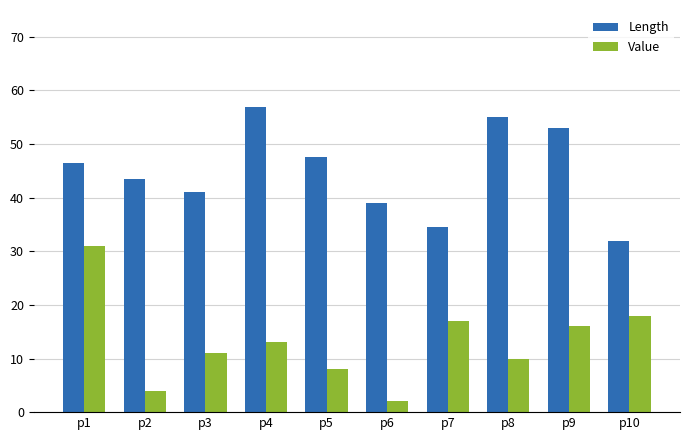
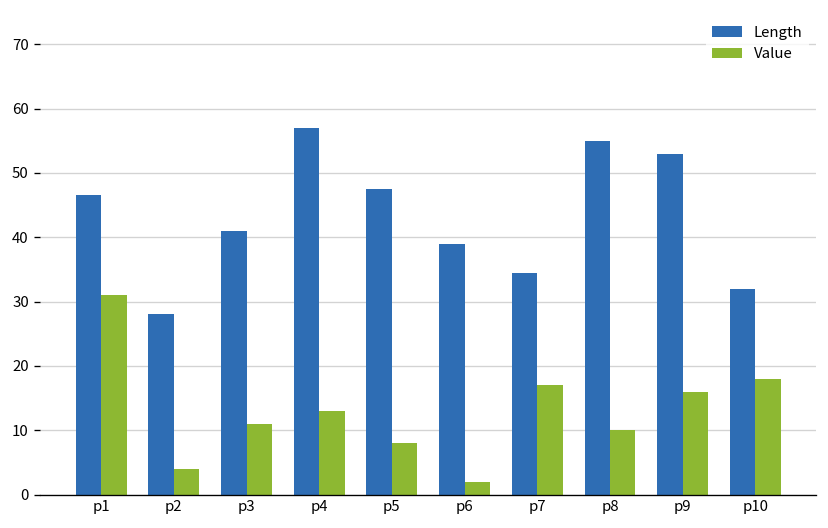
  {
    "Length": {
      "p1": 47,
-     "p2": 44,
+     "p2": 28,
      "p3": 41,
      "p4": 57,
      "p5": 48,
      "p6": 39,
      "p7": 35,
      "p8": 55,
      "p9": 53,
      "p10": 32
    },
    "Value": {
      "p1": 31,
      "p2": 4,
      "p3": 11,
      "p4": 13,
      "p5": 8,
      "p6": 2,
      "p7": 17,
      "p8": 10,
      "p9": 16,
      "p10": 18
    }
  }
